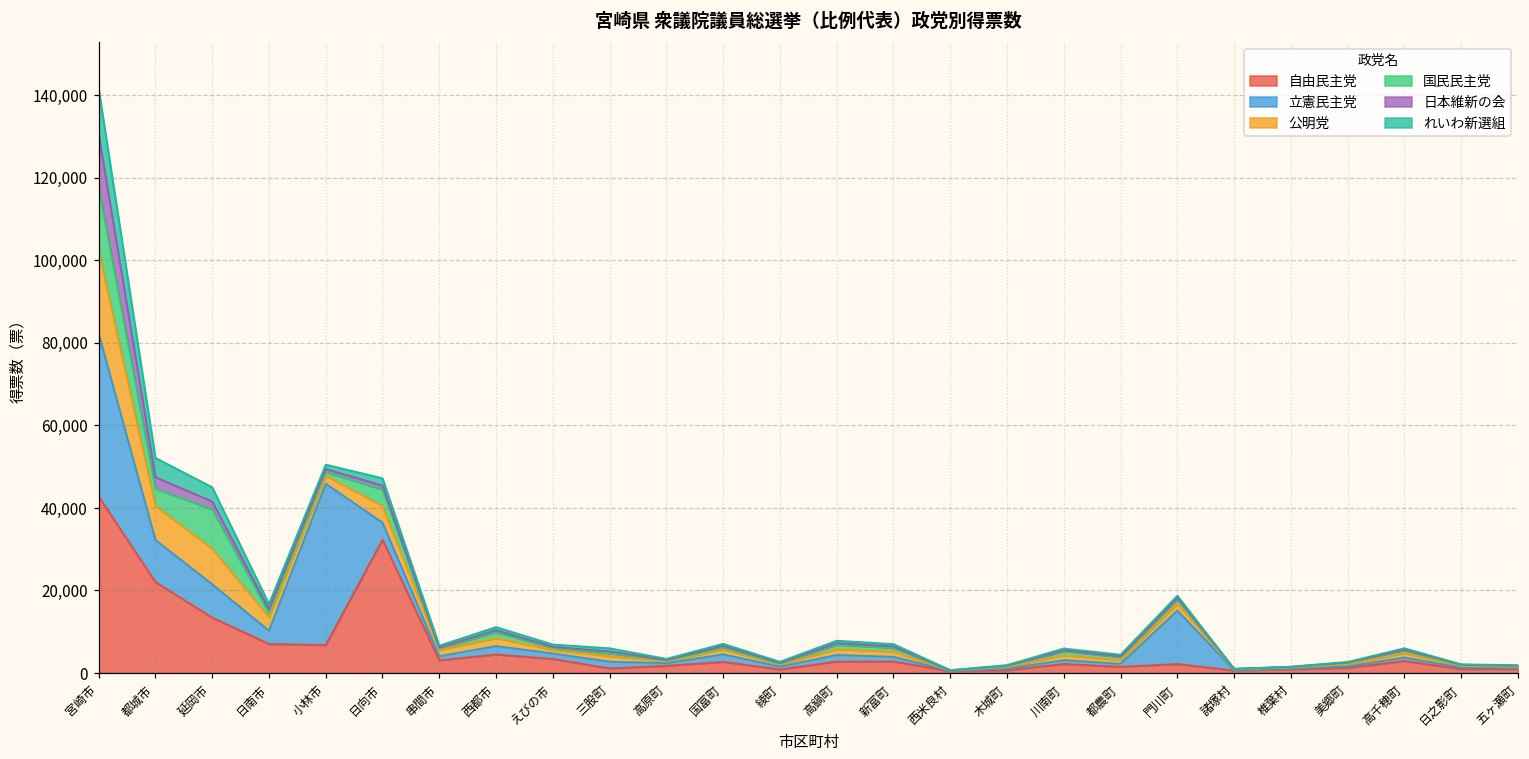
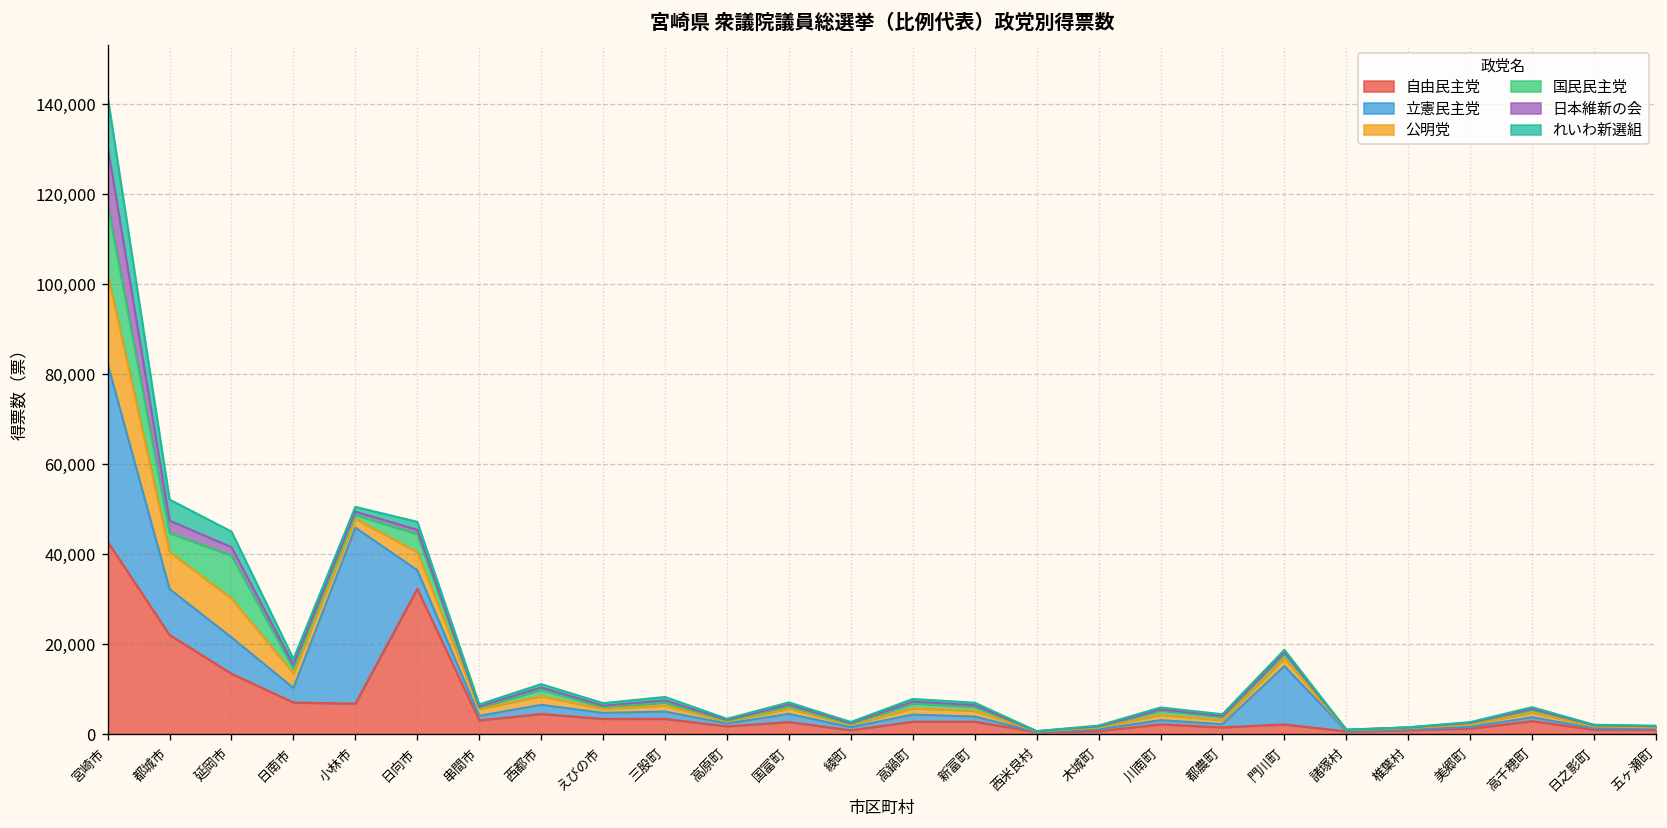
  {
    "自由民主党": {
      "宮崎市": "43,000",
      "都城市": "22,000",
      "延岡市": "13,000",
      "日南市": "7,000",
      "小林市": "7,000",
      "日向市": "32,000",
      "串間市": "3,000",
      "西都市": "4,000",
      "えびの市": "3,000",
-     "三股町": "1,000",
+     "三股町": "3,000",
      "国富町": "3,000",
      "高鍋町": "3,000",
      "新富町": "3,000",
      "川南町": "2,000",
      "都農町": "2,000",
      "門川町": "2,000",
      "高千穂町": "3,000"
    },
    "立憲民主党": {
      "宮崎市": "40,000",
      "都城市": "10,000",
      "延岡市": "8,000",
      "日南市": "3,000",
      "小林市": "39,000",
      "日向市": "4,000",
      "串間市": "1,000",
      "西都市": "2,000",
      "えびの市": "1,000",
      "三股町": "2,000",
      "国富町": "2,000",
      "高鍋町": "2,000",
      "新富町": "1,000",
      "川南町": "1,000",
      "都農町": "1,000",
      "門川町": "13,000",
      "高千穂町": "1,000"
    },
    "公明党": {
      "宮崎市": "20,000",
      "都城市": "8,000",
      "延岡市": "9,000",
      "日南市": "3,000",
      "小林市": "2,000",
      "日向市": "4,000",
      "西都市": "2,000",
      "高鍋町": "1,000",
      "新富町": "1,000",
      "川南町": "1,000",
      "都農町": "1,000",
      "門川町": "2,000"
    },
    "日本維新の会": {
      "宮崎市": "13,000",
      "都城市": "3,000",
      "延岡市": "2,000",
      "日南市": "1,000",
      "小林市": "1,000",
      "日向市": "1,000"
    }
  }
